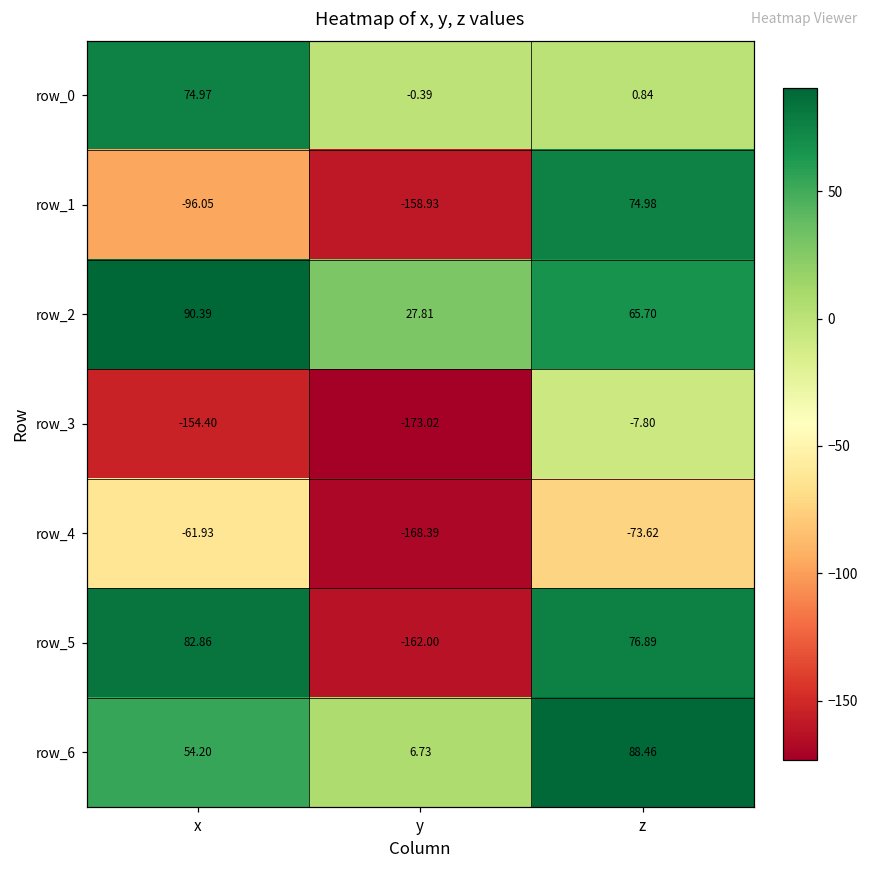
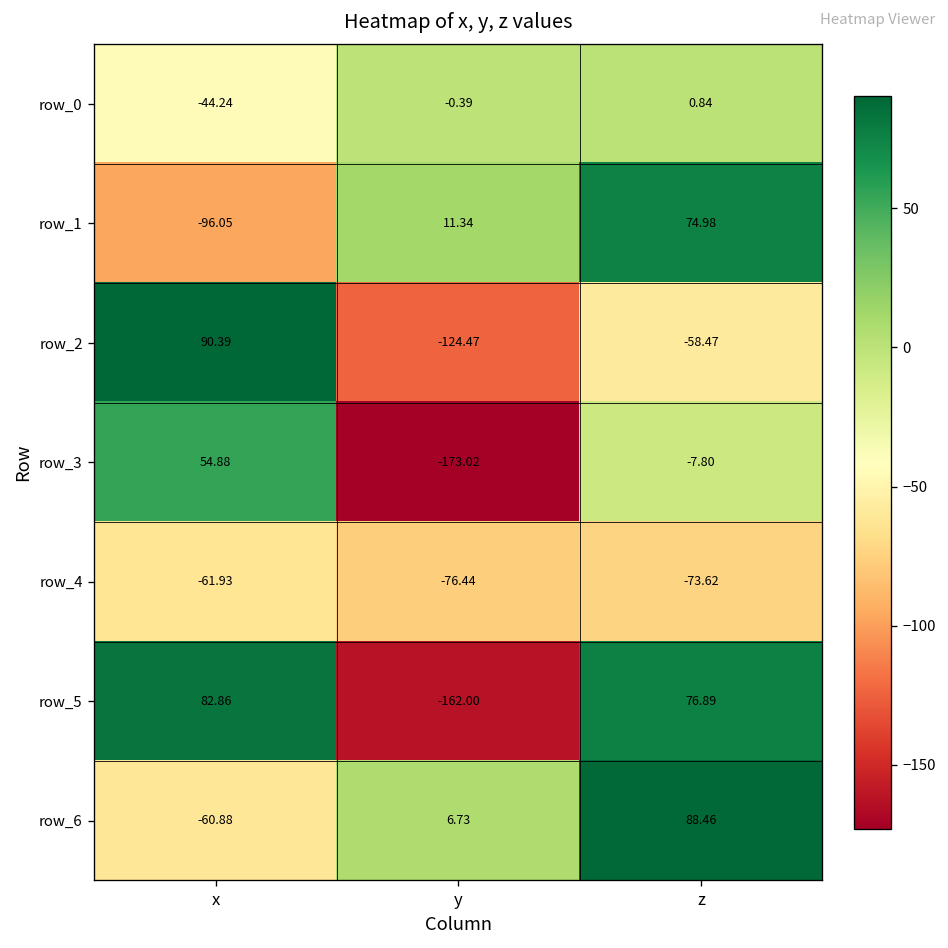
  {
    "row_0": {
-     "x": 74.97,
+     "x": -44.24,
      "y": -0.39,
      "z": 0.84
    },
    "row_1": {
      "x": -96.05,
-     "y": -158.93,
+     "y": 11.34,
      "z": 74.98
    },
    "row_2": {
      "x": 90.39,
-     "y": 27.81,
-     "z": 65.70
+     "y": -124.47,
+     "z": -58.47
    },
    "row_3": {
-     "x": -154.40,
+     "x": 54.88,
      "y": -173.02,
      "z": -7.80
    },
    "row_4": {
      "x": -61.93,
-     "y": -168.39,
+     "y": -76.44,
      "z": -73.62
    },
    "row_5": {
      "x": 82.86,
      "y": -162.00,
      "z": 76.89
    },
    "row_6": {
-     "x": 54.20,
+     "x": -60.88,
      "y": 6.73,
      "z": 88.46
    }
  }
